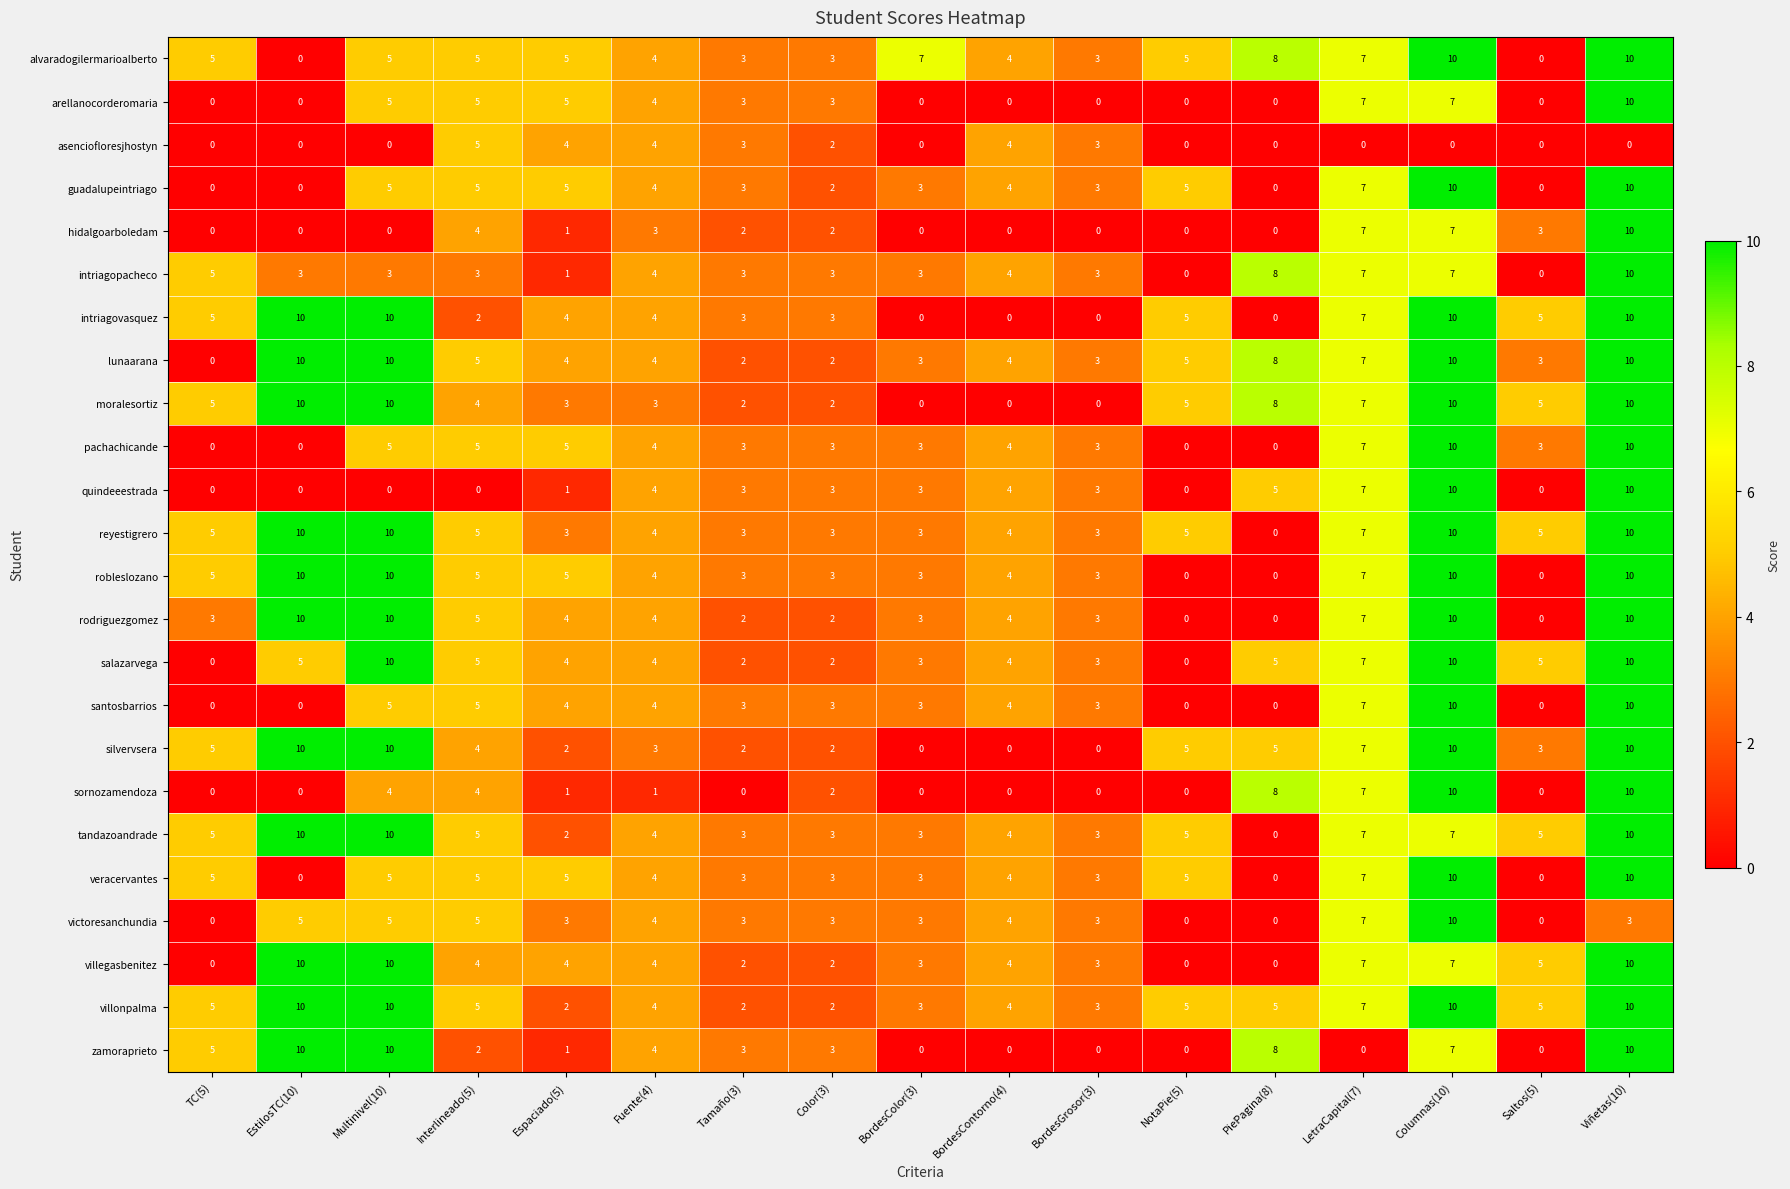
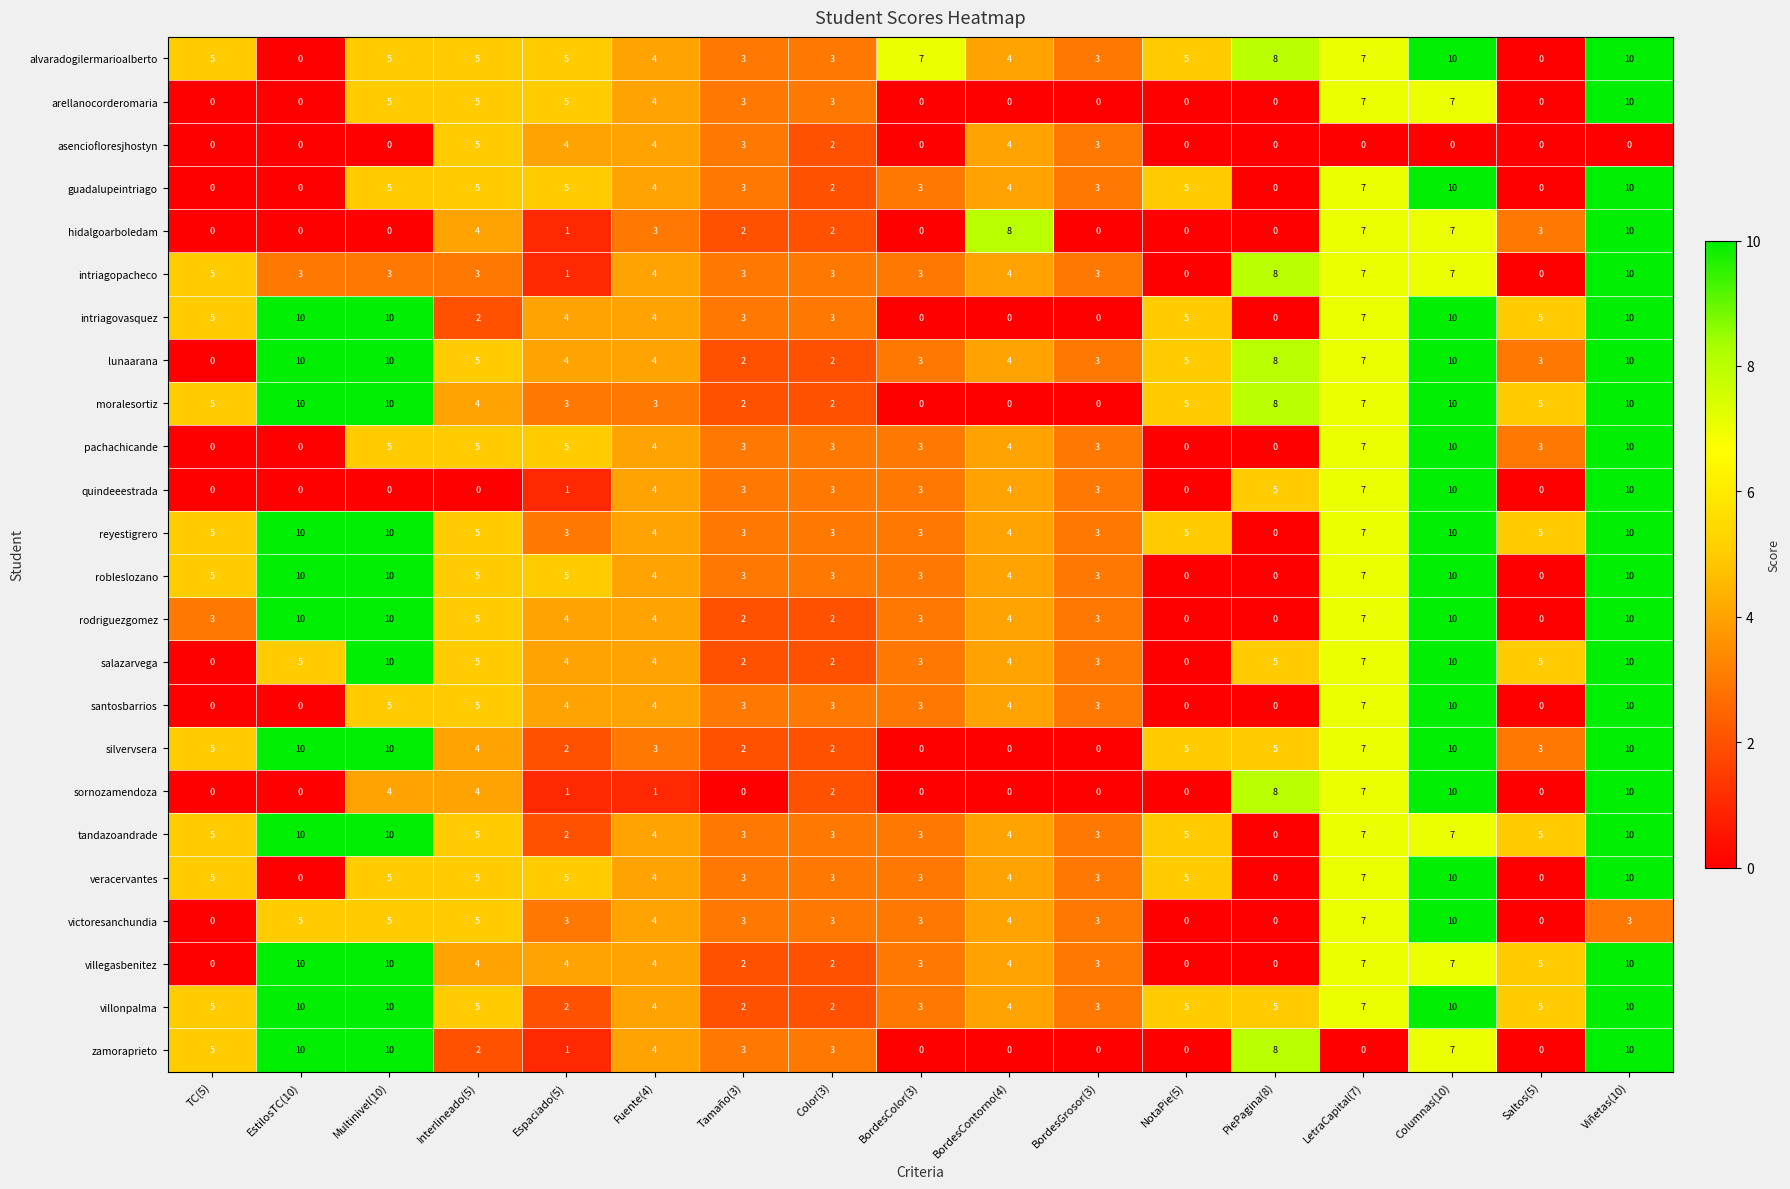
  {
    "hidalgoarboledam": {
      "TC(5)": 0,
      "EstilosTC(10)": 0,
      "Multinivel(10)": 0,
      "Interlineado(5)": 4,
      "Espaciado(5)": 1,
      "Fuente(4)": 3,
      "Tamaño(3)": 2,
      "Color(3)": 2,
      "BordesColor(3)": 0,
-     "BordesContorno(4)": 0,
+     "BordesContorno(4)": 8,
      "BordesGrosor(3)": 0,
      "NotaPie(5)": 0,
      "PiePagina(8)": 0,
      "LetraCapital(7)": 7,
      "Columnas(10)": 7,
      "Saltos(5)": 3,
      "Viñetas(10)": 10
    }
  }
